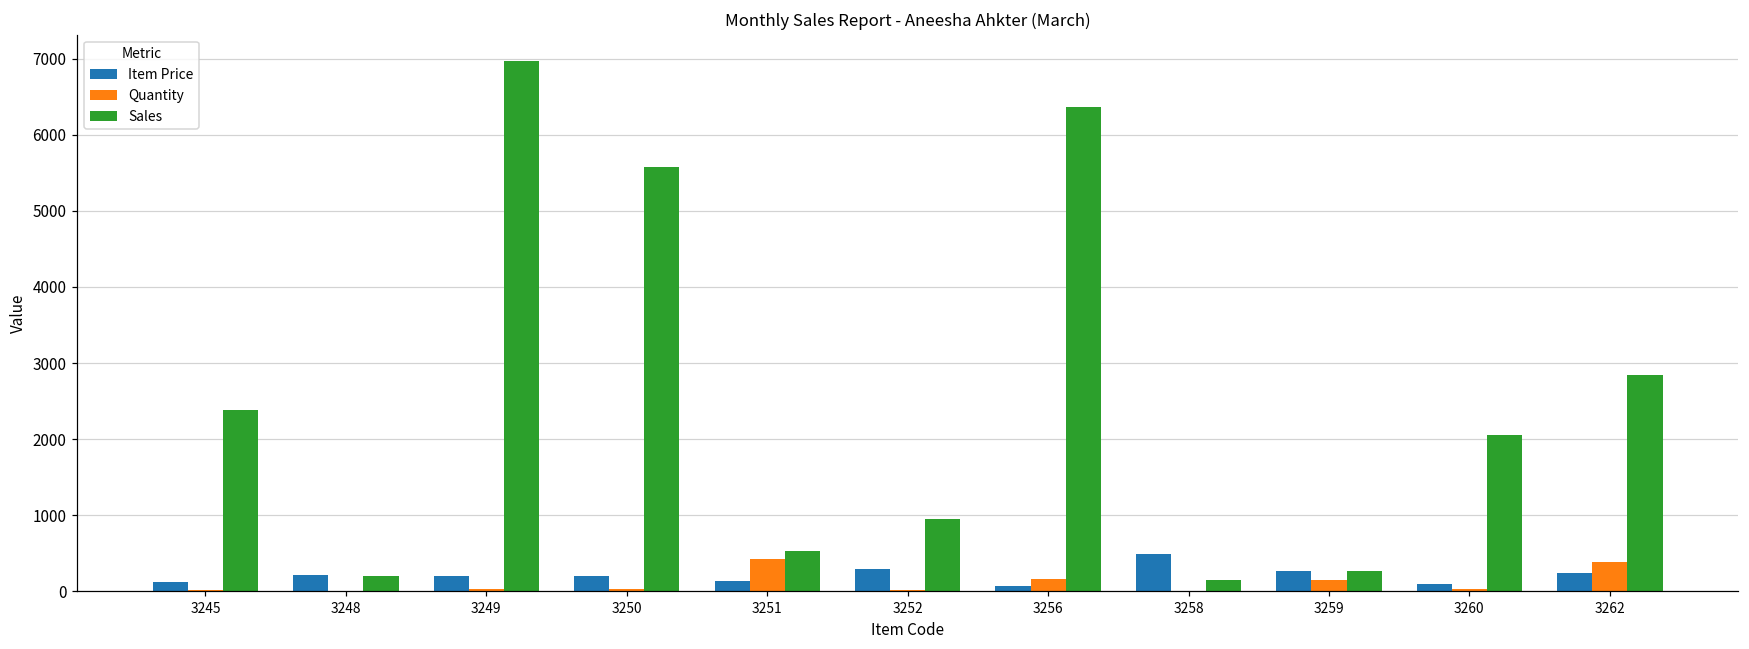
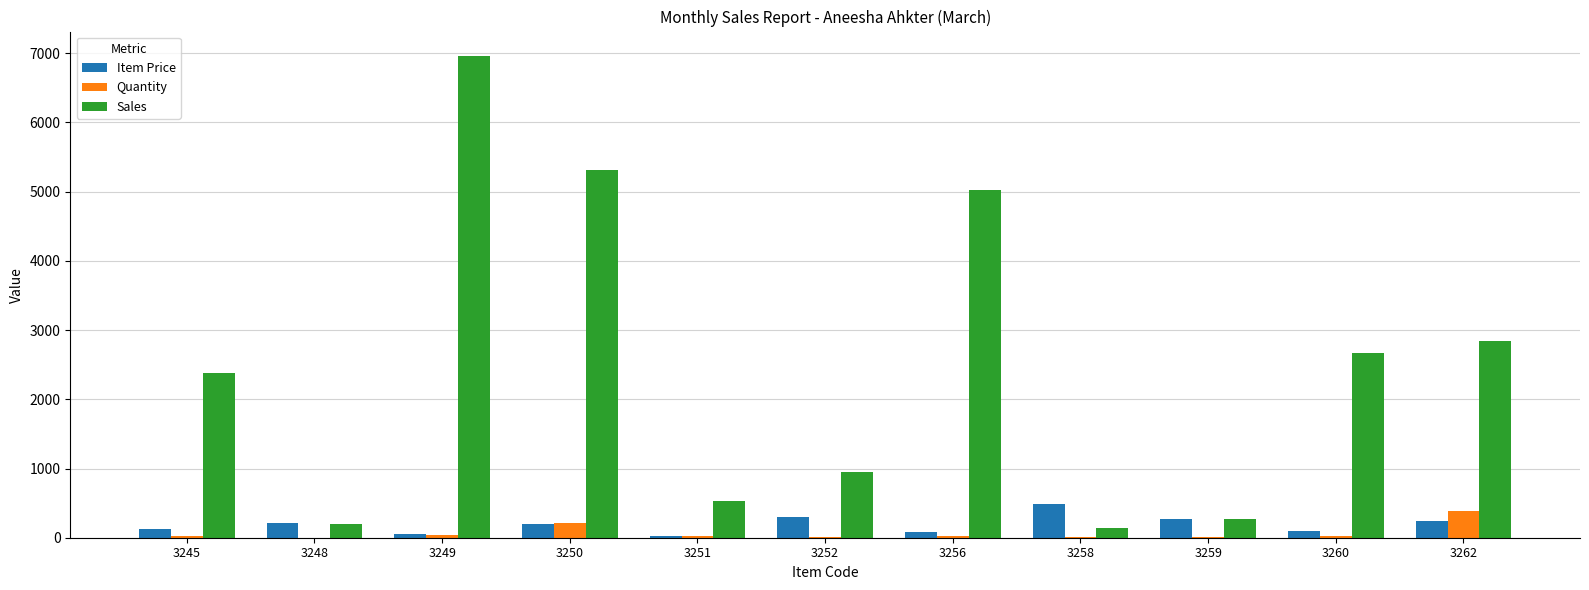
  {
    "Item Price": {
      "3245": 100,
      "3248": 200,
-     "3249": 200,
+     "3249": 100,
      "3250": 200,
-     "3251": 100,
+     "3251": 0,
      "3252": 300,
      "3256": 100,
      "3258": 500,
      "3259": 300,
      "3260": 100,
      "3262": 200
    },
    "Quantity": {
-     "3250": 0,
-     "3251": 400,
-     "3256": 200,
-     "3259": 100,
+     "3250": 200,
+     "3251": 0,
+     "3256": 0,
+     "3259": 0,
      "3262": 400
    },
    "Sales": {
      "3245": 2400,
      "3248": 200,
      "3249": 7000,
-     "3250": 5600,
+     "3250": 5300,
      "3251": 500,
      "3252": 1000,
-     "3256": 6400,
+     "3256": 5000,
      "3258": 100,
      "3259": 300,
-     "3260": 2100,
+     "3260": 2700,
      "3262": 2800
    }
  }
